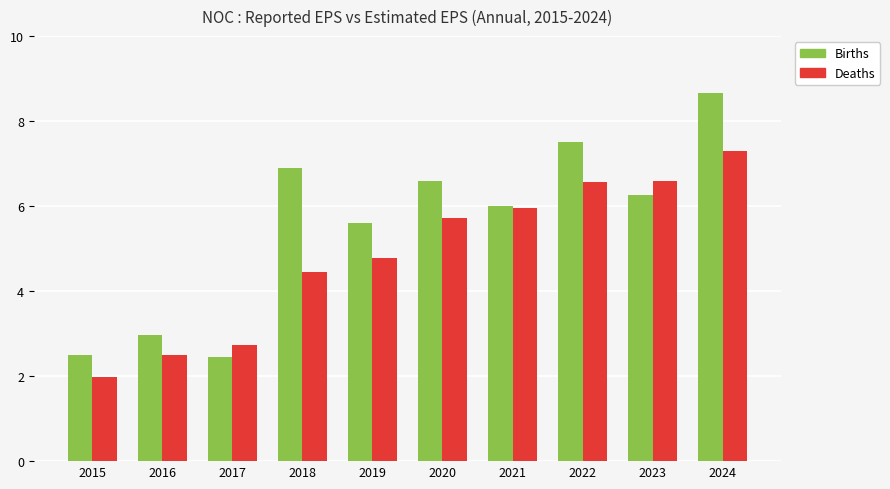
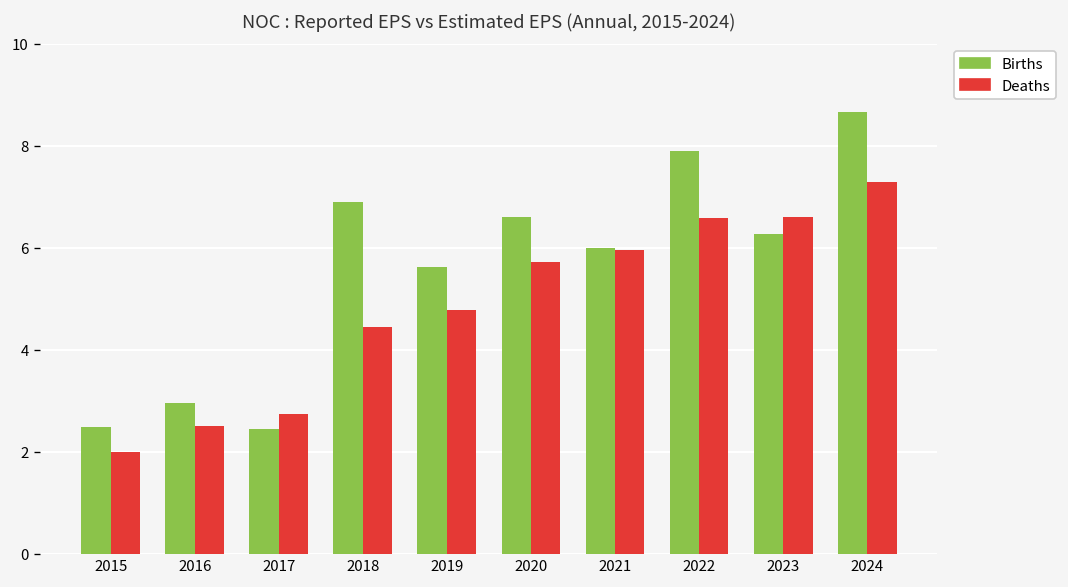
  {
    "Births": {
      "2015": 2.5,
      "2016": 3.0,
      "2017": 2.5,
      "2018": 6.9,
      "2019": 5.6,
      "2020": 6.6,
      "2021": 6.0,
-     "2022": 7.5,
+     "2022": 7.9,
      "2023": 6.3,
      "2024": 8.7
    },
    "Deaths": {
      "2015": 2.0,
      "2016": 2.5,
      "2017": 2.7,
      "2018": 4.5,
      "2019": 4.8,
      "2020": 5.7,
      "2021": 6.0,
      "2022": 6.6,
      "2023": 6.6,
      "2024": 7.3
    }
  }
